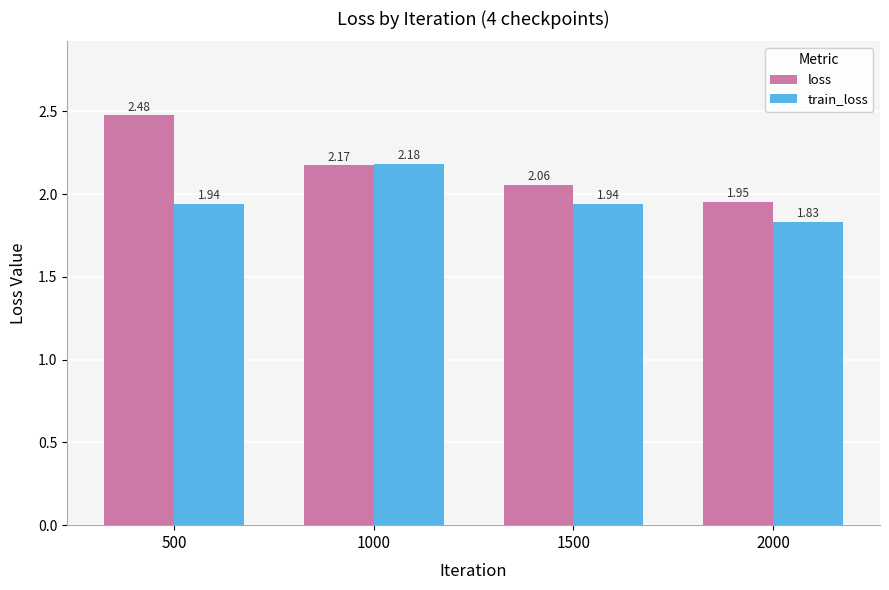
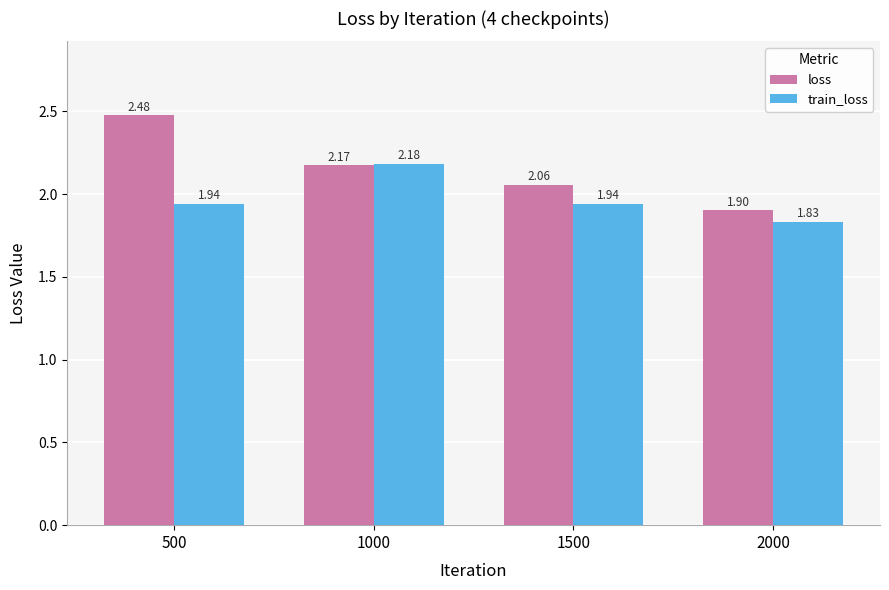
  {
    "loss": {
      "500": 2.48,
      "1000": 2.17,
      "1500": 2.06,
-     "2000": 1.95
+     "2000": 1.90
    },
    "train_loss": {
      "500": 1.94,
      "1000": 2.18,
      "1500": 1.94,
      "2000": 1.83
    }
  }
